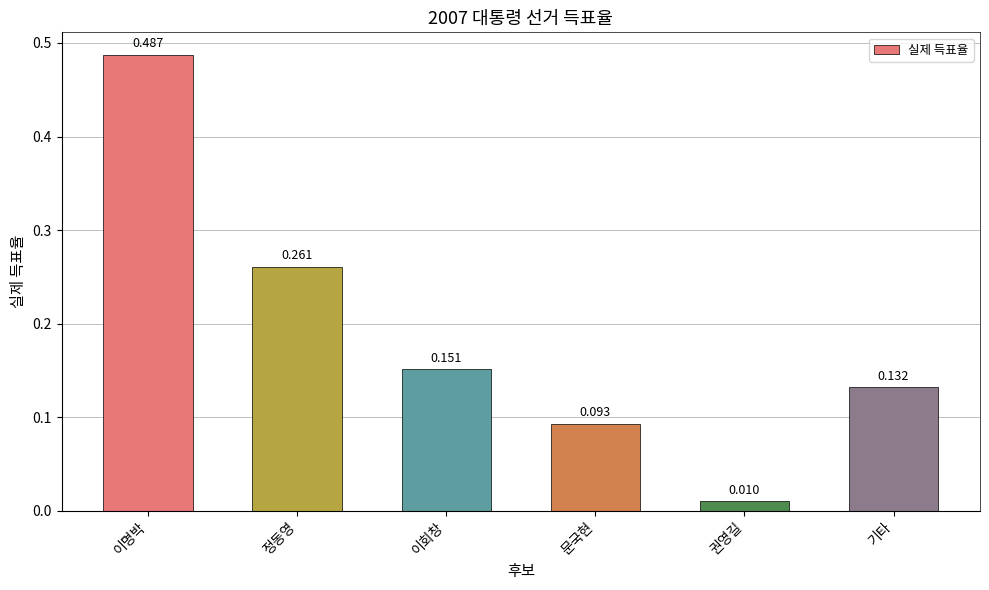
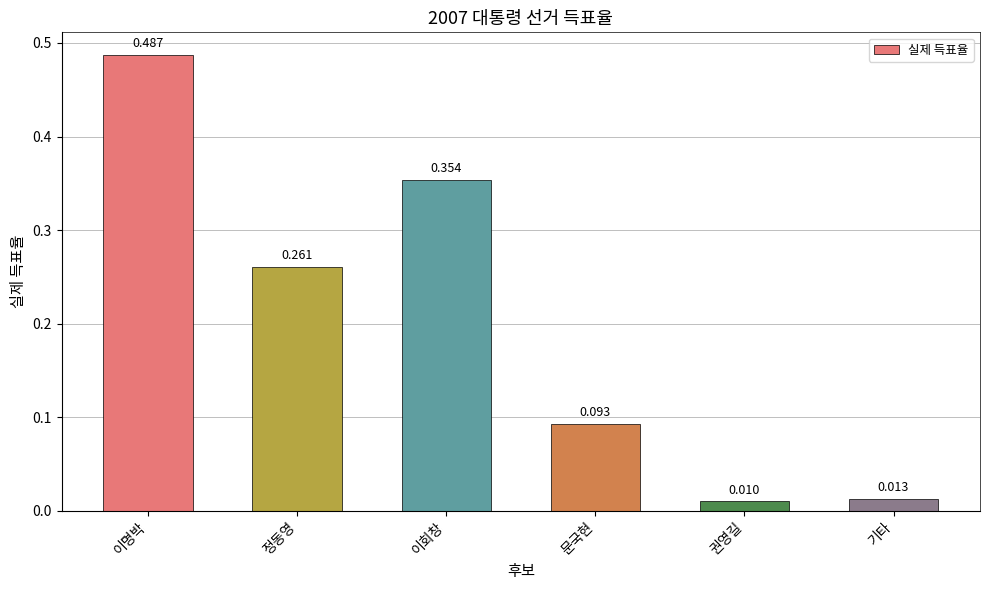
  {
    "이명박": 0.487,
    "정동영": 0.261,
-   "이회창": 0.151,
+   "이회창": 0.354,
    "문국현": 0.093,
    "권영길": 0.010,
-   "기타": 0.132
+   "기타": 0.013
  }
